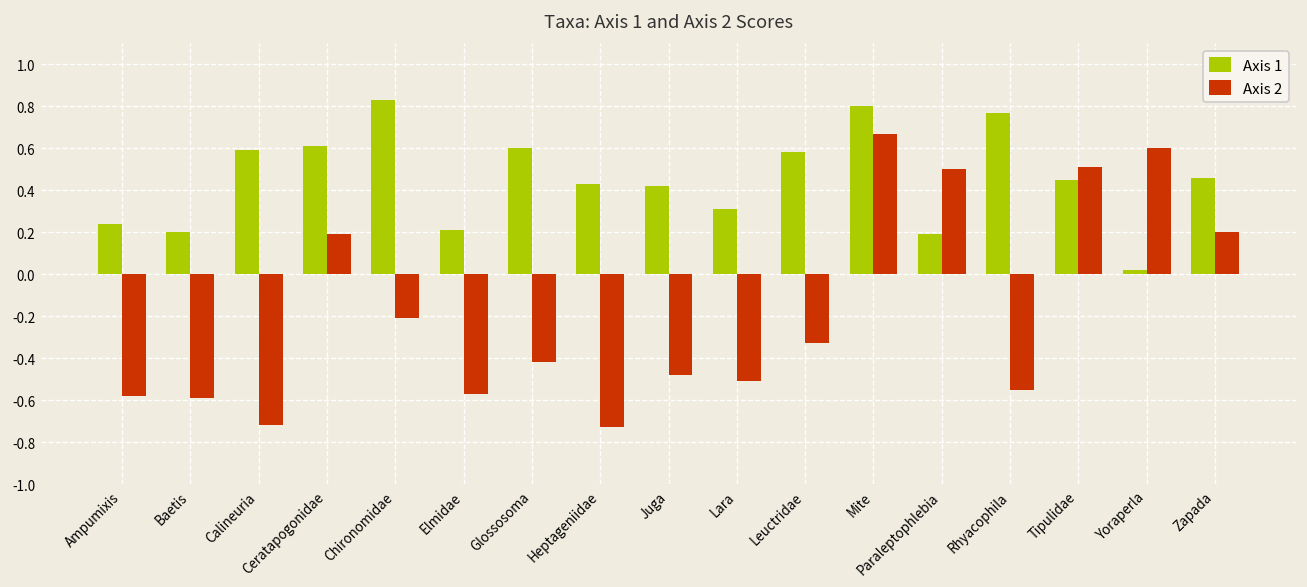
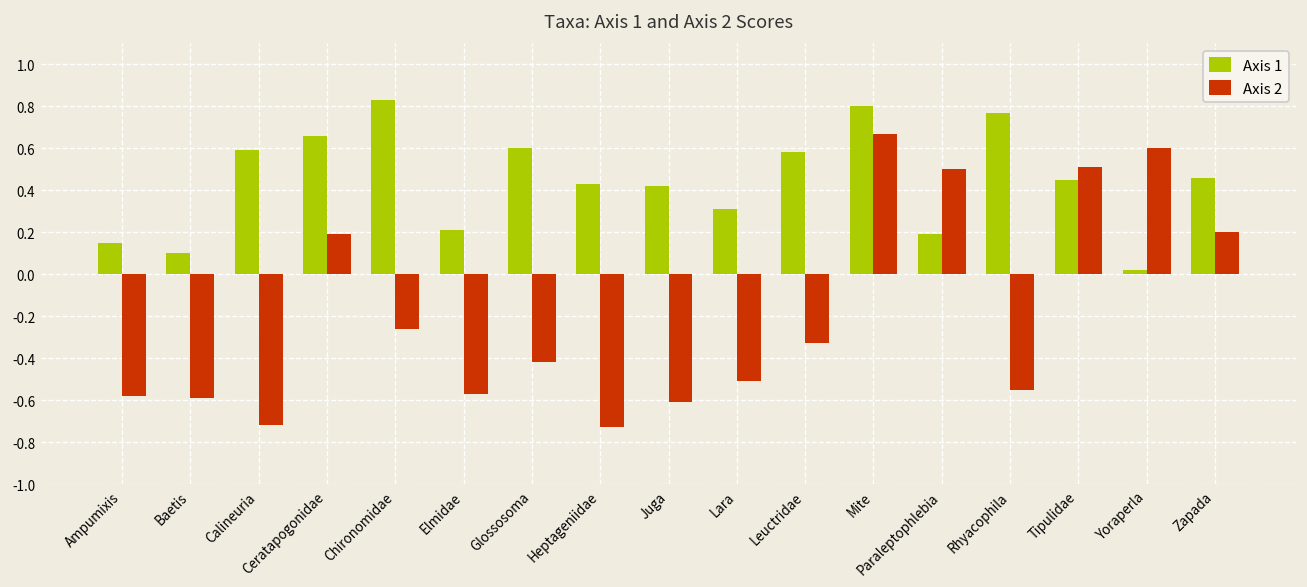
  {
    "Axis 1": {
-     "Ampumixis": 0.24,
-     "Baetis": 0.2,
+     "Ampumixis": 0.15,
+     "Baetis": 0.1,
      "Calineuria": 0.59,
-     "Ceratapogonidae": 0.61,
+     "Ceratapogonidae": 0.66,
      "Chironomidae": 0.83,
      "Elmidae": 0.21,
      "Glossosoma": 0.60,
      "Heptageniidae": 0.43,
      "Juga": 0.42,
      "Lara": 0.31,
      "Leuctridae": 0.58,
      "Mite": 0.80,
      "Paraleptophlebia": 0.19,
      "Rhyacophila": 0.77,
      "Tipulidae": 0.45,
      "Yoraperla": 0.02,
      "Zapada": 0.46
    },
    "Axis 2": {
      "Ampumixis": -0.58,
      "Baetis": -0.59,
      "Calineuria": -0.72,
      "Ceratapogonidae": 0.19,
-     "Chironomidae": -0.21,
+     "Chironomidae": -0.26,
      "Elmidae": -0.57,
      "Glossosoma": -0.42,
      "Heptageniidae": -0.73,
-     "Juga": -0.48,
+     "Juga": -0.61,
      "Lara": -0.51,
      "Leuctridae": -0.33,
      "Mite": 0.67,
      "Paraleptophlebia": 0.50,
      "Rhyacophila": -0.55,
      "Tipulidae": 0.51,
      "Yoraperla": 0.60,
      "Zapada": 0.20
    }
  }
